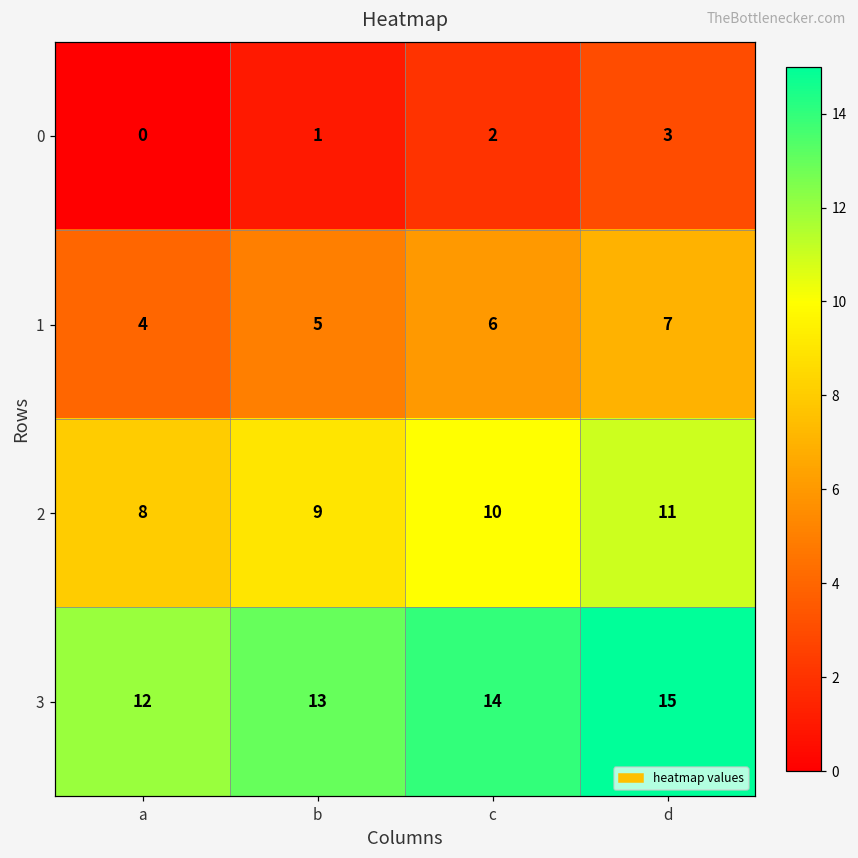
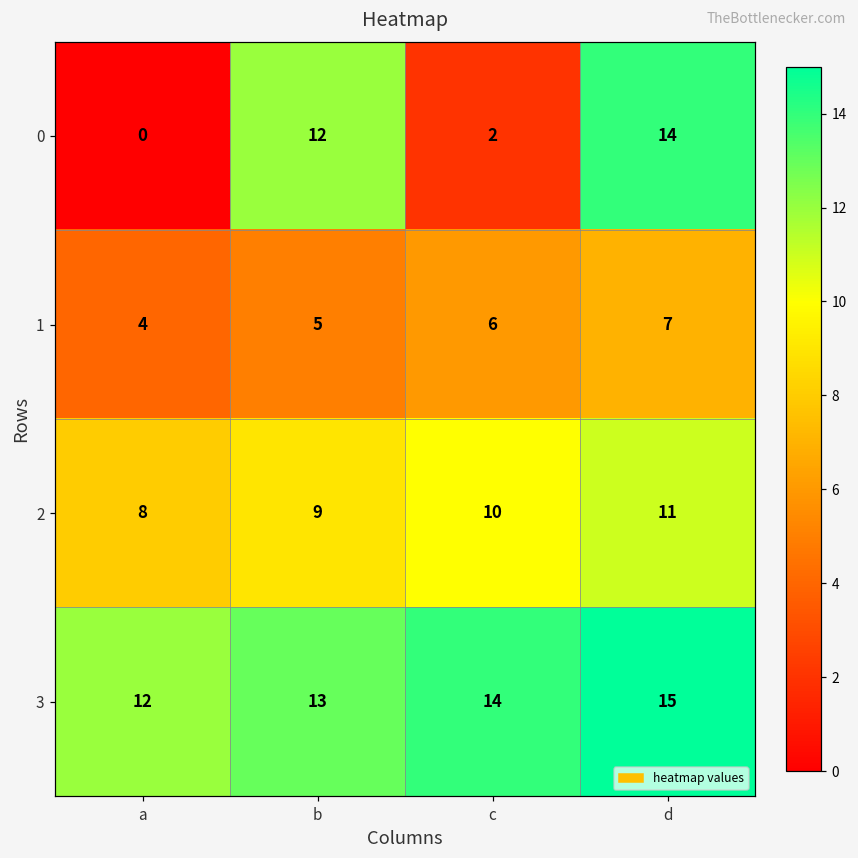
  {
    "0": {
      "a": 0,
-     "b": 1,
+     "b": 12,
      "c": 2,
-     "d": 3
+     "d": 14
    },
    "1": {
      "a": 4,
      "b": 5,
      "c": 6,
      "d": 7
    },
    "2": {
      "a": 8,
      "b": 9,
      "c": 10,
      "d": 11
    },
    "3": {
      "a": 12,
      "b": 13,
      "c": 14,
      "d": 15
    }
  }
